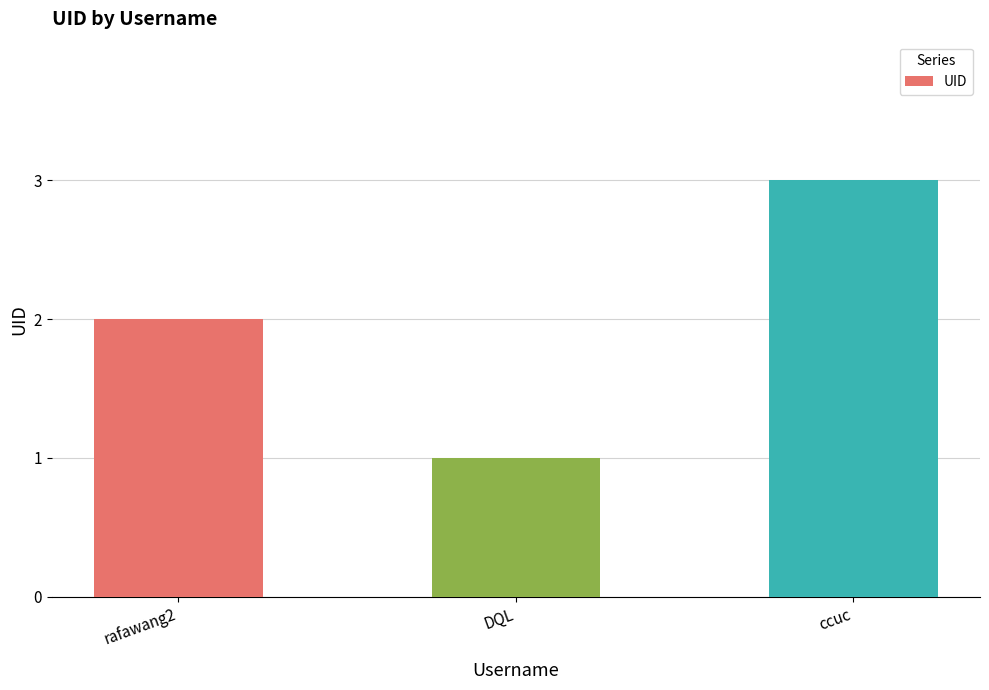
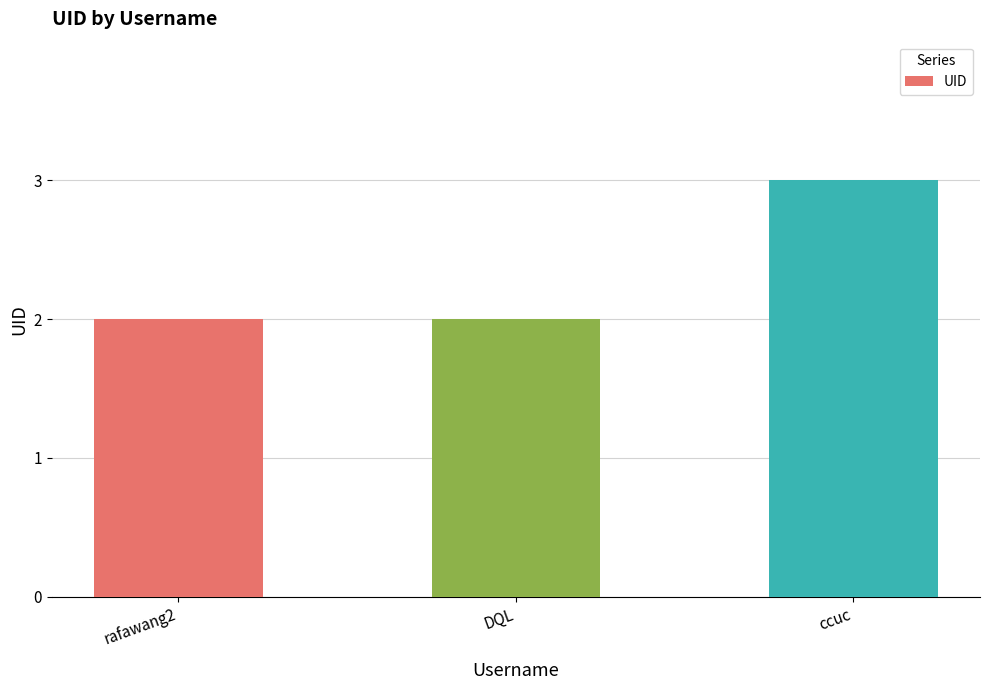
  {
    "rafawang2": 2,
-   "DQL": 1,
+   "DQL": 2,
    "ccuc": 3
  }
